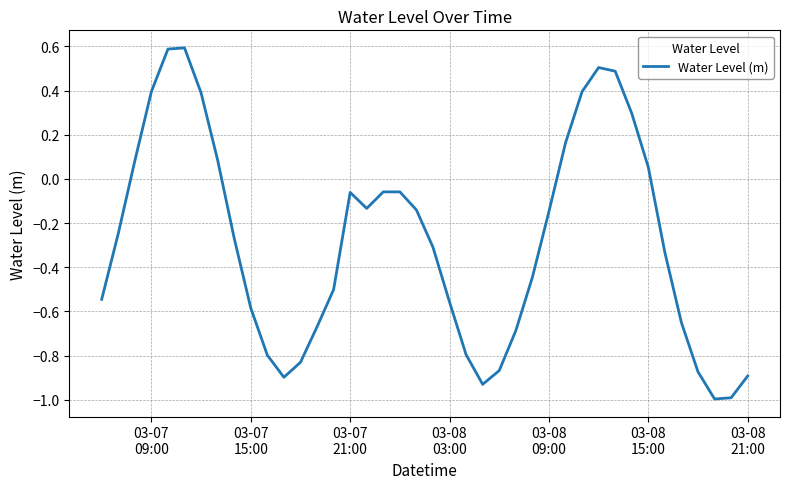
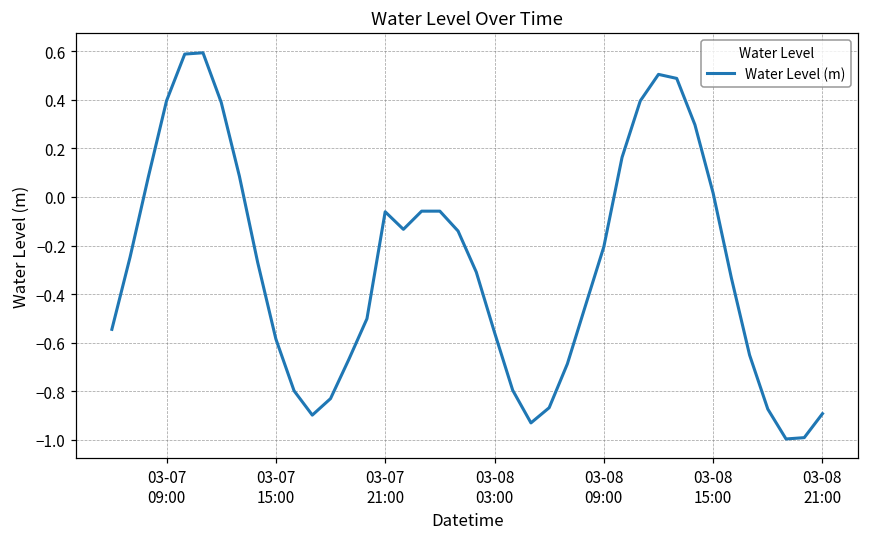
  {
    "03-07 09:00": 0.40,
    "03-07 15:00": -0.58,
    "03-07 21:00": -0.06,
    "03-08 03:00": -0.56,
-   "03-08 09:00": -0.15,
-   "03-08 15:00": 0.05,
+   "03-08 09:00": -0.21,
+   "03-08 15:00": 0.02,
    "03-08 21:00": -0.89
  }
